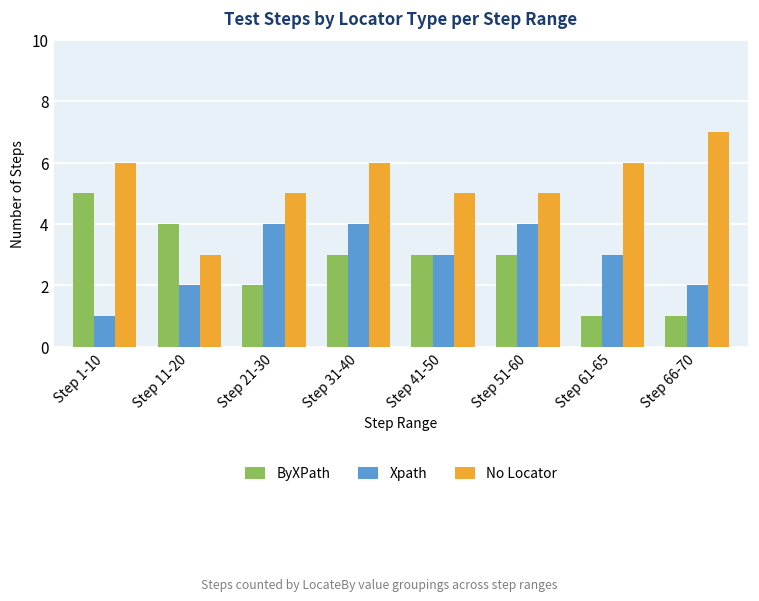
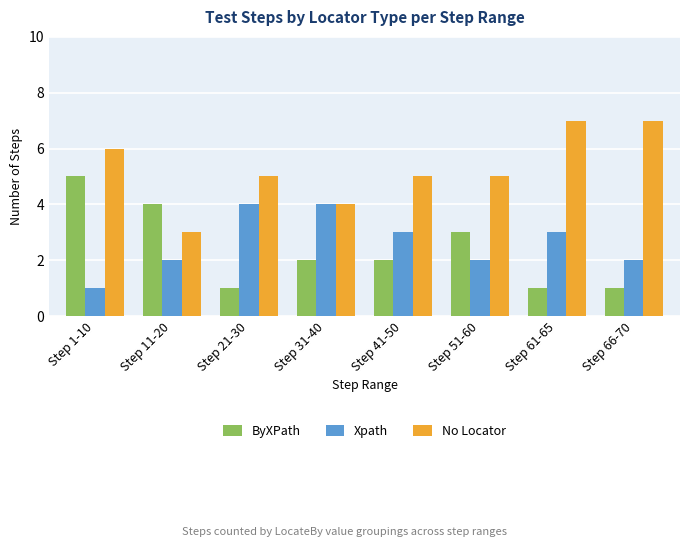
  {
    "ByXPath": {
      "Step 1-10": 5,
      "Step 11-20": 4,
-     "Step 21-30": 2,
-     "Step 31-40": 3,
-     "Step 41-50": 3,
+     "Step 21-30": 1,
+     "Step 31-40": 2,
+     "Step 41-50": 2,
      "Step 51-60": 3,
      "Step 61-65": 1,
      "Step 66-70": 1
    },
    "Xpath": {
      "Step 1-10": 1,
      "Step 11-20": 2,
      "Step 21-30": 4,
      "Step 31-40": 4,
      "Step 41-50": 3,
-     "Step 51-60": 4,
+     "Step 51-60": 2,
      "Step 61-65": 3,
      "Step 66-70": 2
    },
    "No Locator": {
      "Step 1-10": 6,
      "Step 11-20": 3,
      "Step 21-30": 5,
-     "Step 31-40": 6,
+     "Step 31-40": 4,
      "Step 41-50": 5,
      "Step 51-60": 5,
-     "Step 61-65": 6,
+     "Step 61-65": 7,
      "Step 66-70": 7
    }
  }
